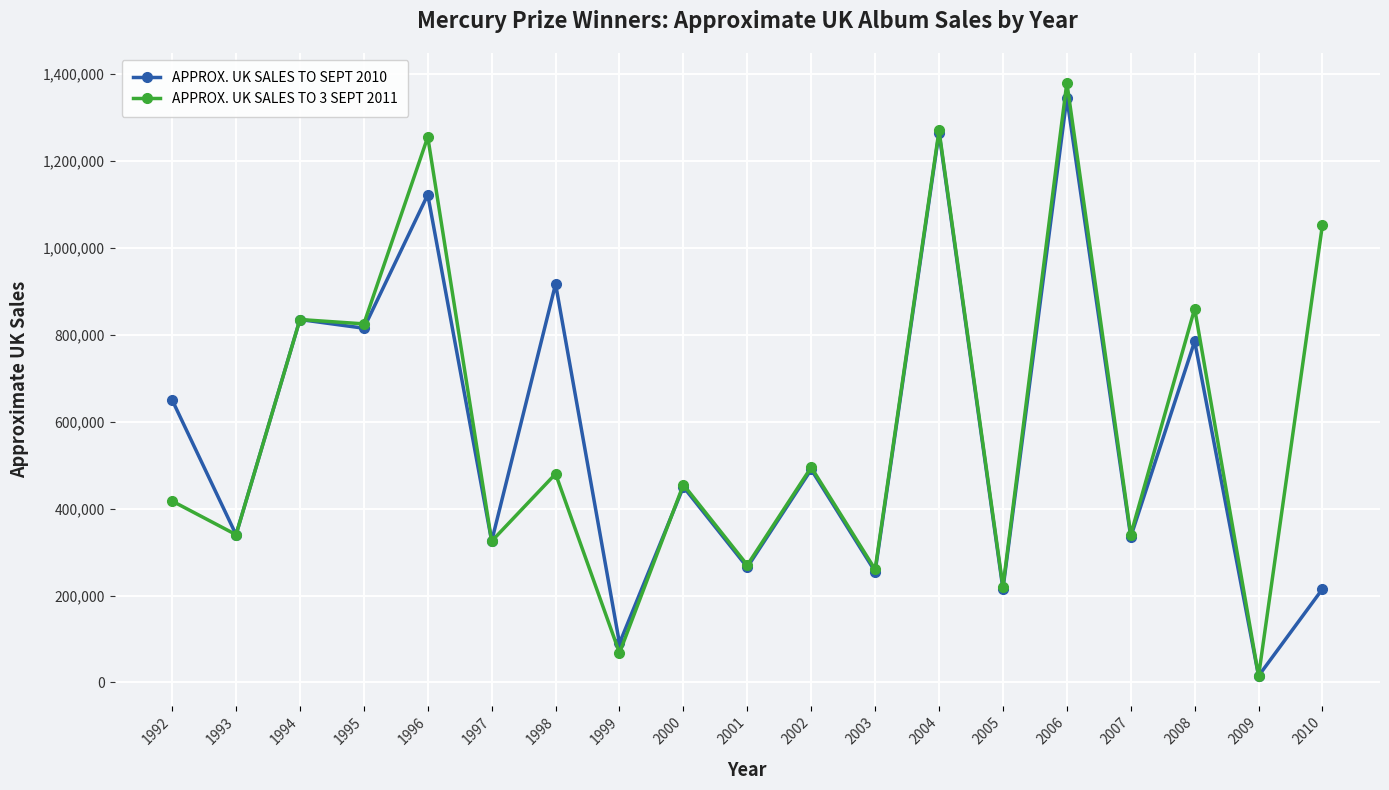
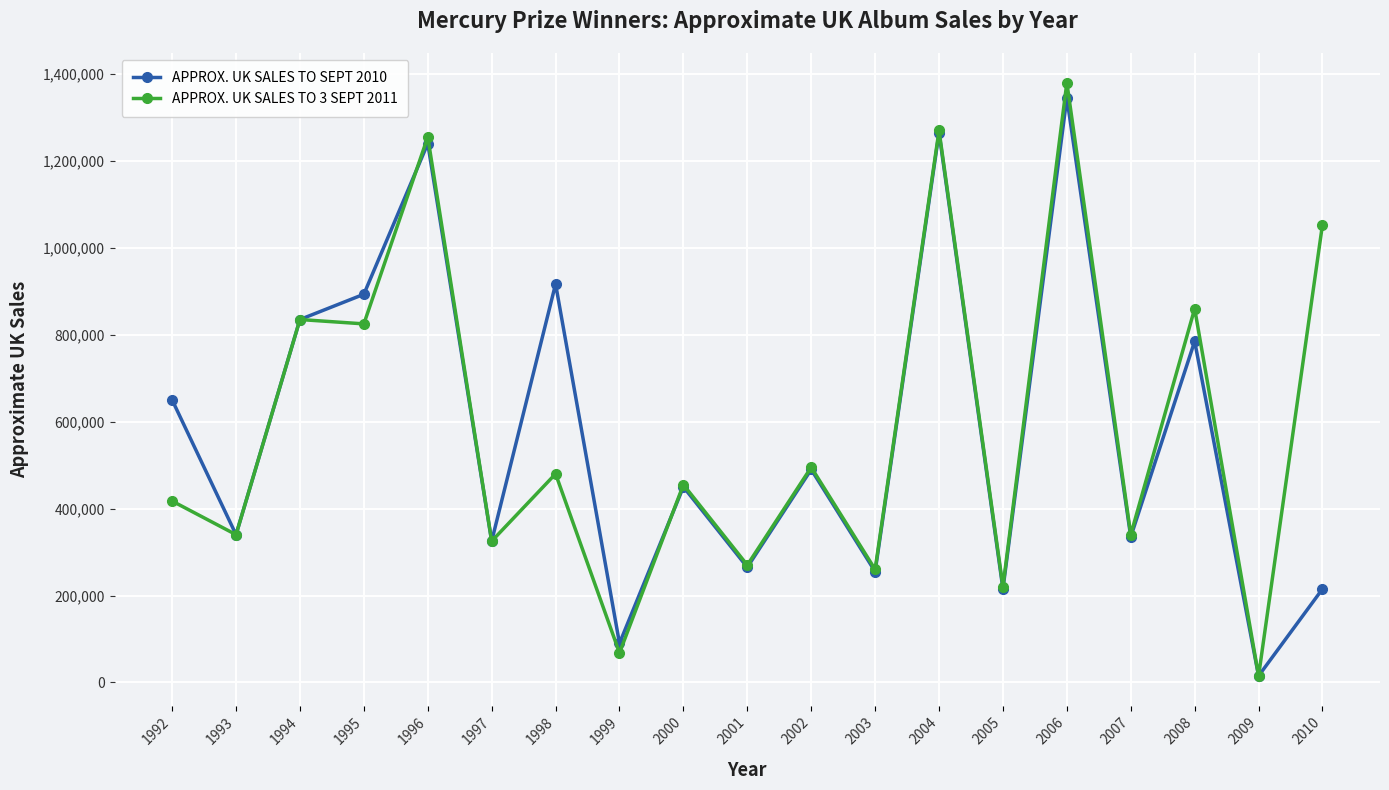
  {
    "APPROX. UK SALES TO SEPT 2010": {
      "1992": "650,000",
-     "1995": "820,000",
-     "1996": "1,120,000",
+     "1995": "890,000",
+     "1996": "1,240,000",
      "1998": "920,000",
      "1999": "90,000",
      "2006": "1,350,000",
      "2008": "790,000",
      "2010": "220,000"
    },
    "APPROX. UK SALES TO 3 SEPT 2011": {
      "1992": "420,000",
      "1995": "830,000",
      "1996": "1,260,000",
      "1998": "480,000",
      "1999": "70,000",
      "2006": "1,380,000",
      "2008": "860,000",
      "2010": "1,050,000"
    }
  }
